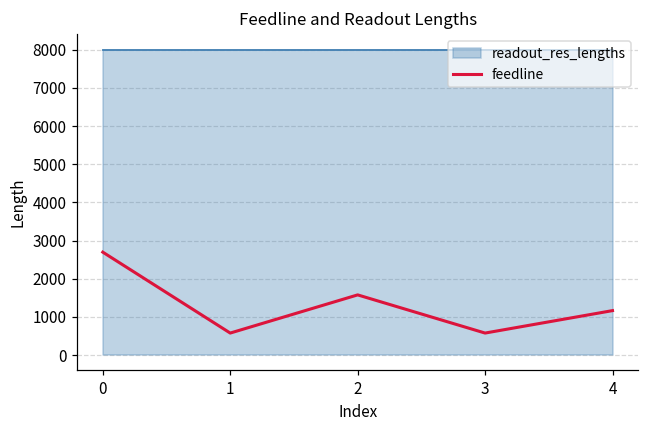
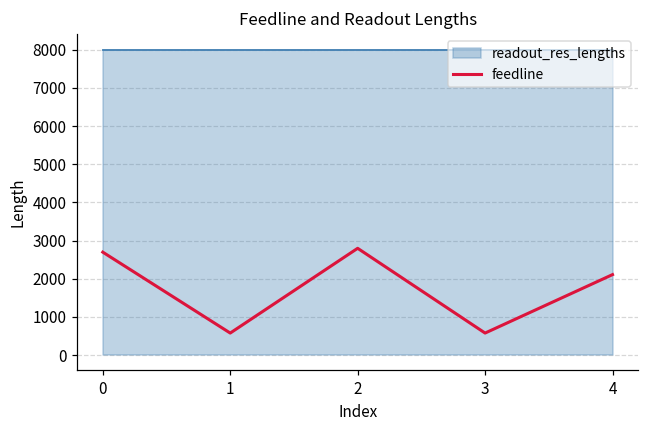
  {
    "readout_res_lengths": {
      "0": 8000,
      "1": 8000,
      "2": 8000
    },
    "feedline": {
      "0": 2700,
      "1": 600,
-     "2": 1600,
+     "2": 2800,
      "3": 600,
-     "4": 1200
+     "4": 2100
    }
  }
